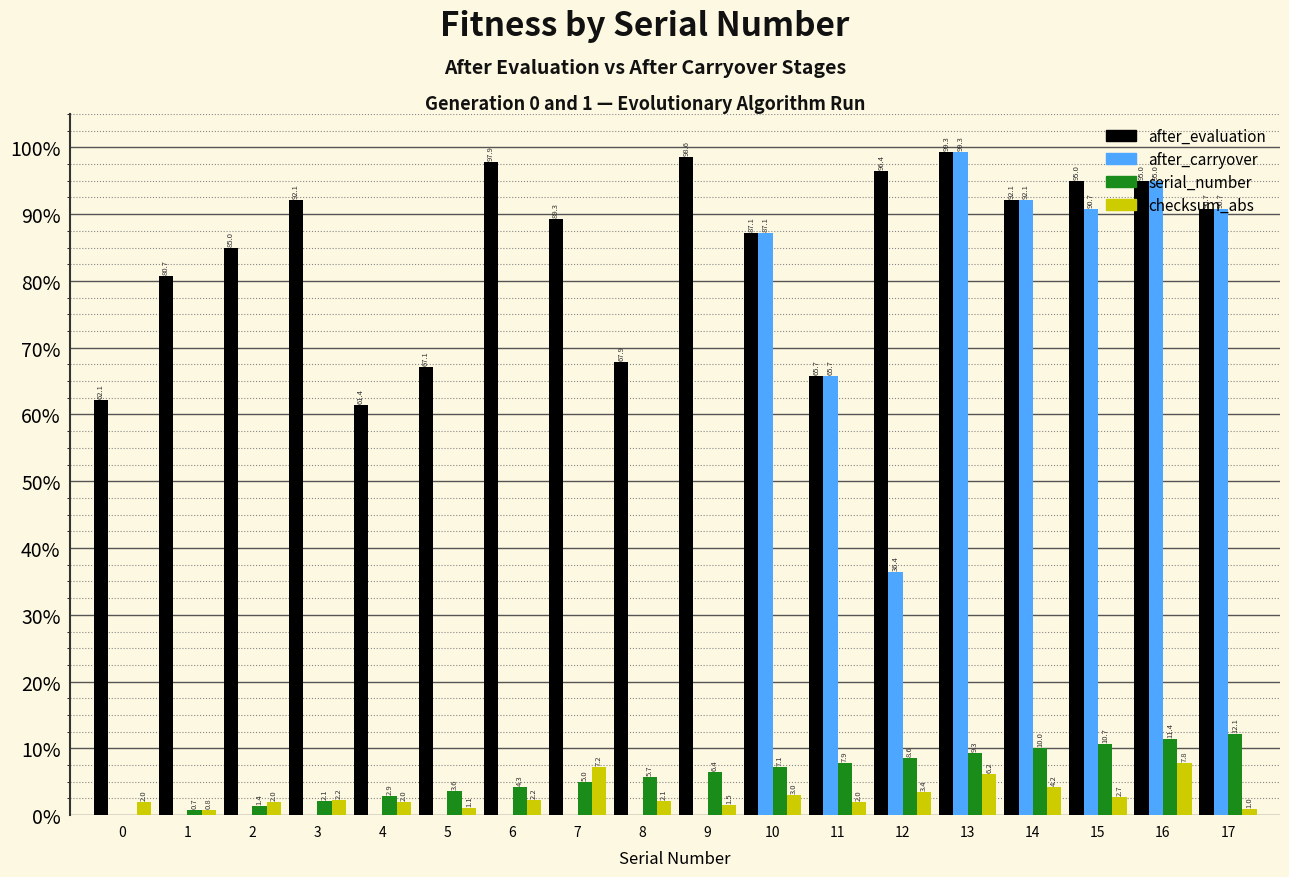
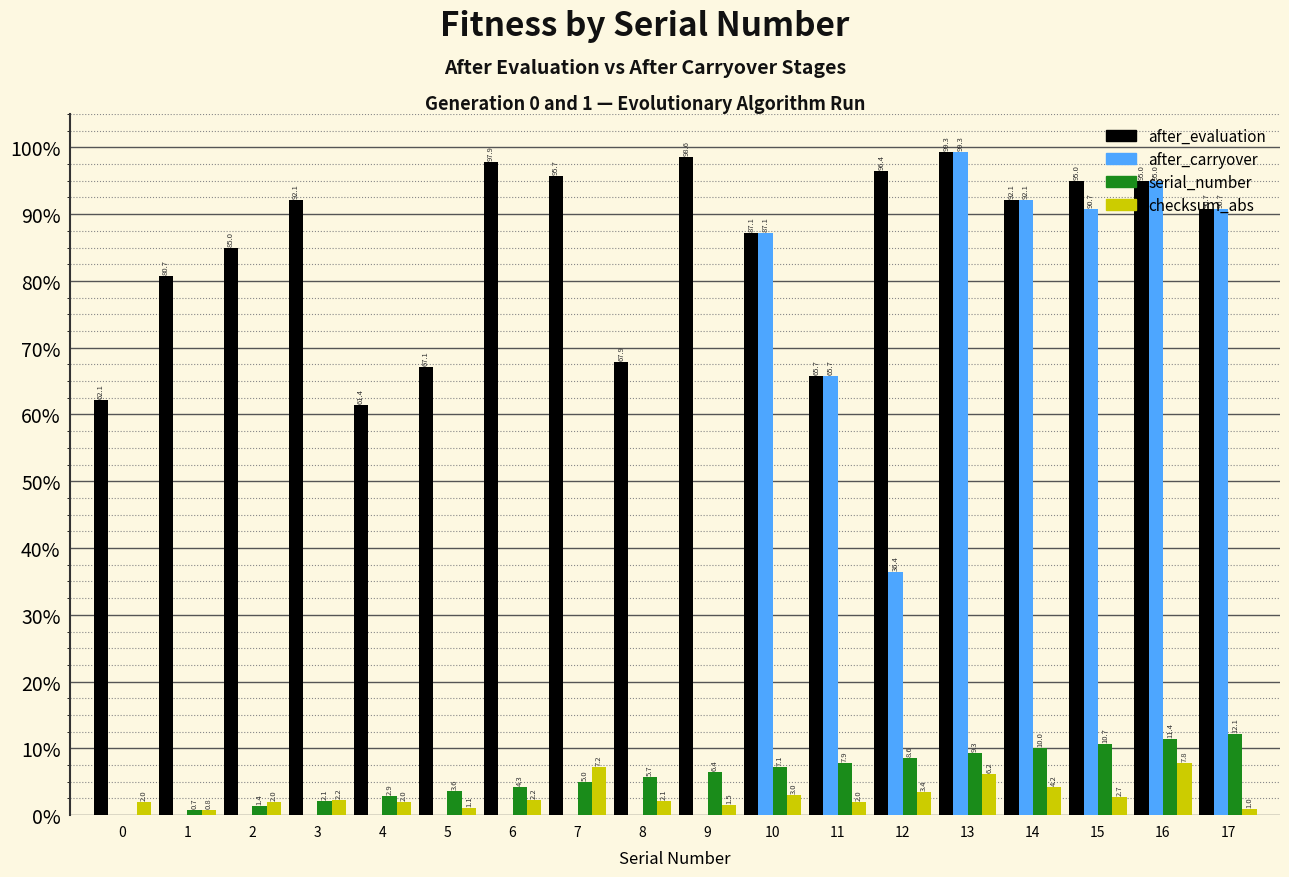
  {
    "after_evaluation": {
      "0": 62.1,
      "1": 80.7,
      "2": 85.0,
      "3": 92.1,
      "4": 61.4,
      "5": 67.1,
      "6": 97.9,
-     "7": 89.3,
+     "7": 95.7,
      "8": 67.9,
      "9": 98.6,
      "10": 87.1,
      "11": 65.7,
      "12": 96.4,
      "13": 99.3,
      "14": 92.1,
      "15": 95.0,
      "16": 95.0,
      "17": 90.7
    },
    "after_carryover": {
      "10": 87.1,
      "11": 65.7,
      "12": 36.4,
      "13": 99.3,
      "14": 92.1,
      "15": 90.7,
      "16": 95.0,
      "17": 90.7
    },
    "serial_number": {
      "1": 0.7,
      "2": 1.4,
      "3": 2.1,
      "4": 2.9,
      "5": 3.6,
      "6": 4.3,
      "7": 5.0,
      "8": 5.7,
      "9": 6.4,
      "10": 7.1,
      "11": 7.9,
      "12": 8.6,
      "13": 9.3,
      "14": 10.0,
      "15": 10.7,
      "16": 11.4,
      "17": 12.1
    },
    "checksum_abs": {
      "0": 2.0,
      "1": 0.8,
      "2": 2.0,
      "3": 2.2,
      "4": 2.0,
      "5": 1.1,
      "6": 2.2,
      "7": 7.2,
      "8": 2.1,
      "9": 1.5,
      "10": 3.0,
      "11": 2.0,
      "12": 3.4,
      "13": 6.2,
      "14": 4.2,
      "15": 2.7,
      "16": 7.8,
      "17": 1.0
    }
  }
